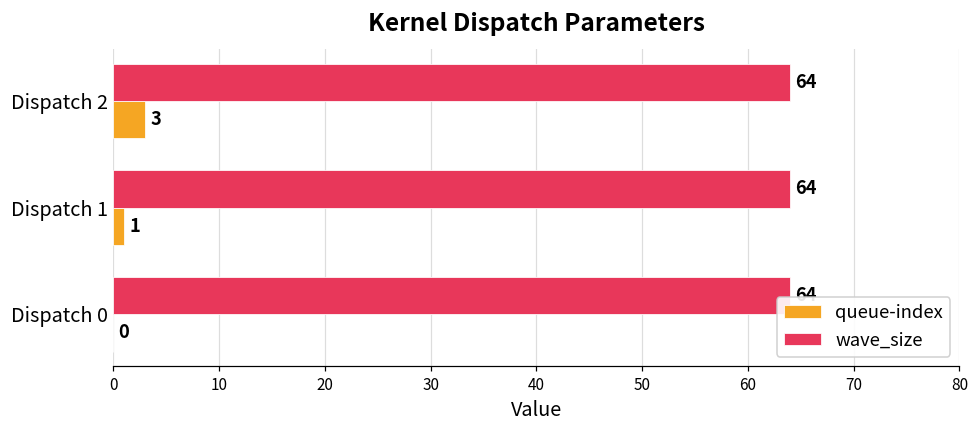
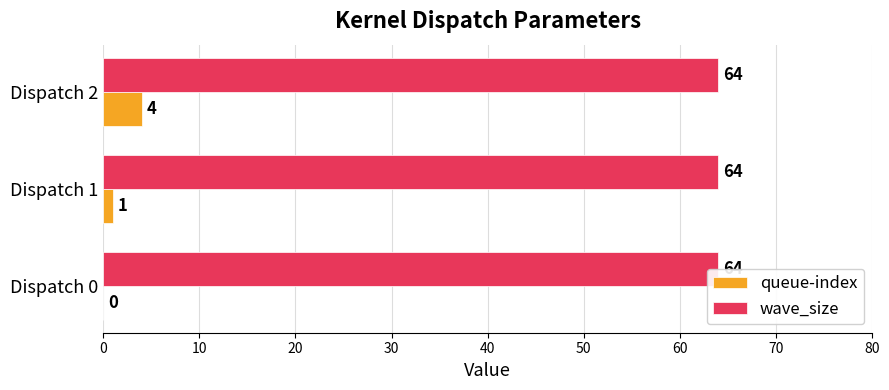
  {
    "queue-index": {
-     "Dispatch 2": 3,
+     "Dispatch 2": 4,
      "Dispatch 1": 1,
      "Dispatch 0": 0
    },
    "wave_size": {
      "Dispatch 2": 64,
      "Dispatch 1": 64
    }
  }
